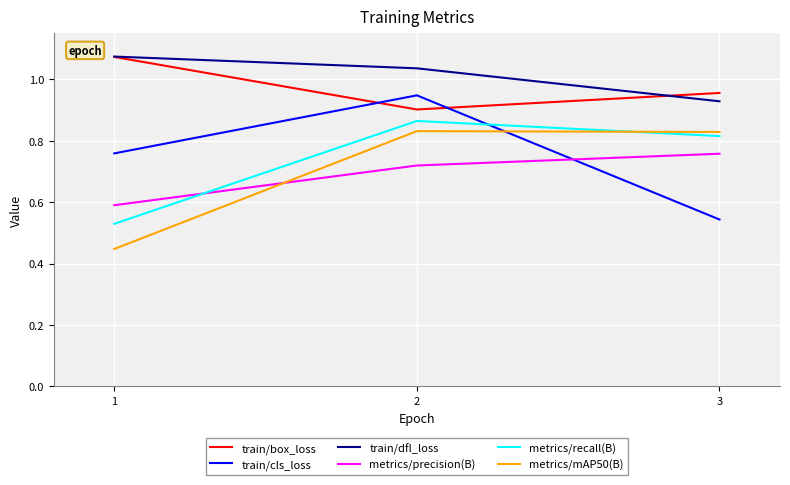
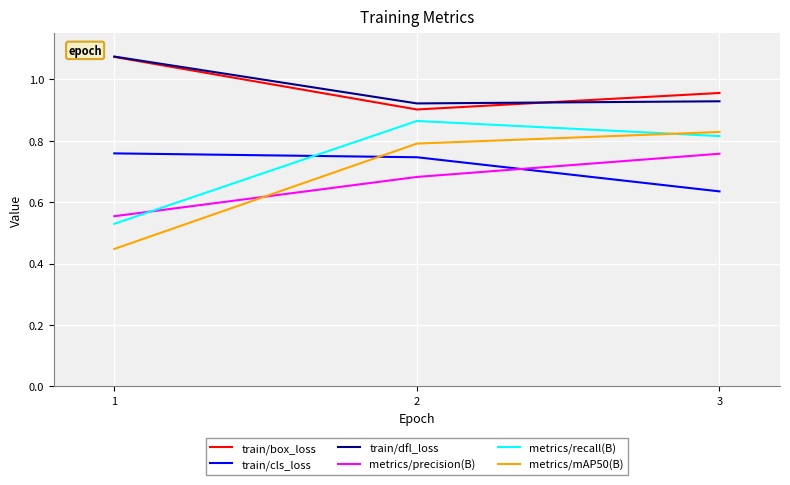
  {
    "train/box_loss": {
      "2": 0.90,
      "3": 0.96
    },
    "train/cls_loss": {
      "1": 0.76,
-     "2": 0.95,
-     "3": 0.54
+     "2": 0.75,
+     "3": 0.64
    },
    "train/dfl_loss": {
-     "2": 1.04,
+     "2": 0.92,
      "3": 0.93
    },
    "metrics/precision(B)": {
-     "1": 0.59,
-     "2": 0.72,
+     "1": 0.55,
+     "2": 0.68,
      "3": 0.76
    },
    "metrics/recall(B)": {
      "1": 0.53,
      "2": 0.86,
      "3": 0.82
    },
    "metrics/mAP50(B)": {
      "1": 0.45,
-     "2": 0.83,
+     "2": 0.79,
      "3": 0.83
    }
  }
